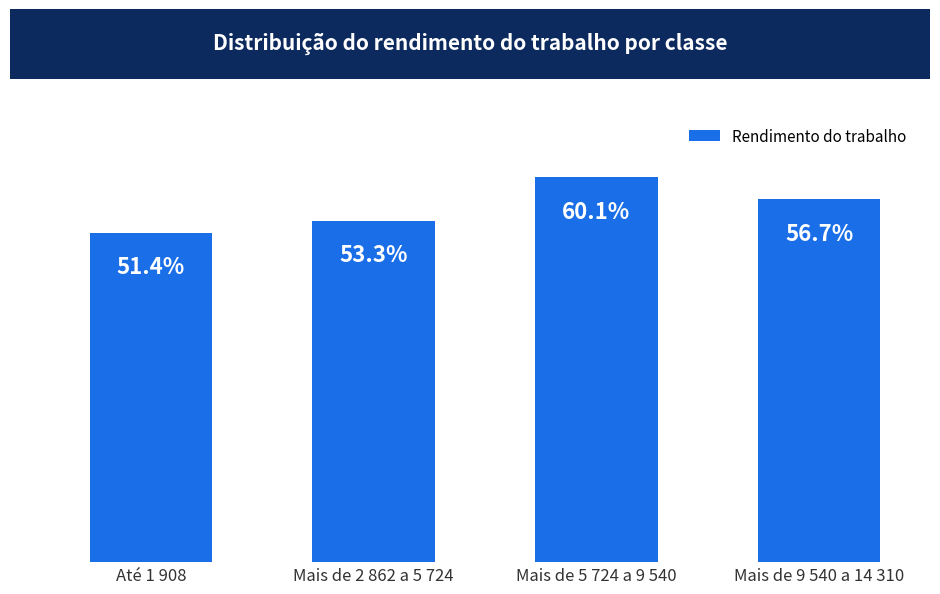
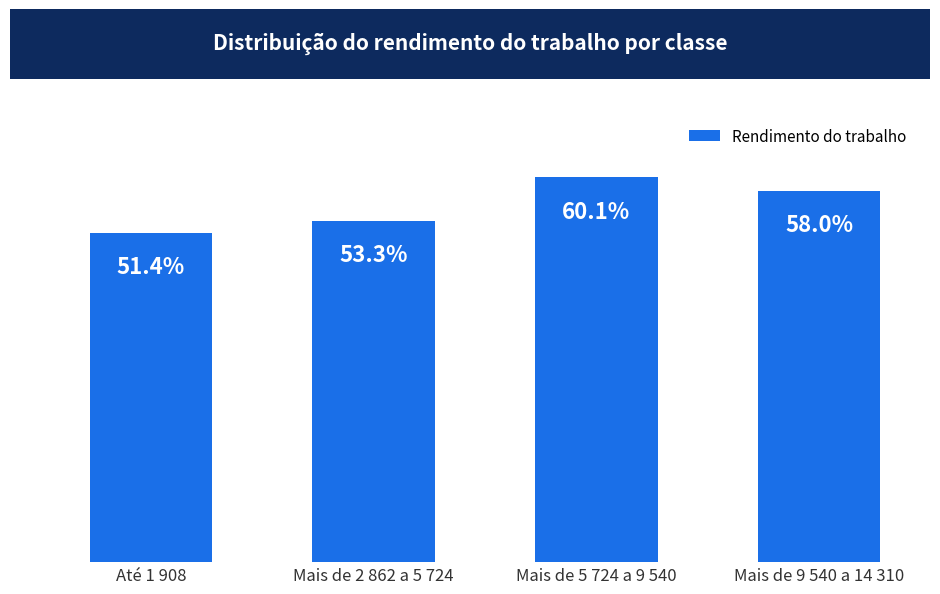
  {
    "Até 1 908": "51.4%",
    "Mais de 2 862 a 5 724": "53.3%",
    "Mais de 5 724 a 9 540": "60.1%",
-   "Mais de 9 540 a 14 310": "56.7%"
+   "Mais de 9 540 a 14 310": "58.0%"
  }
